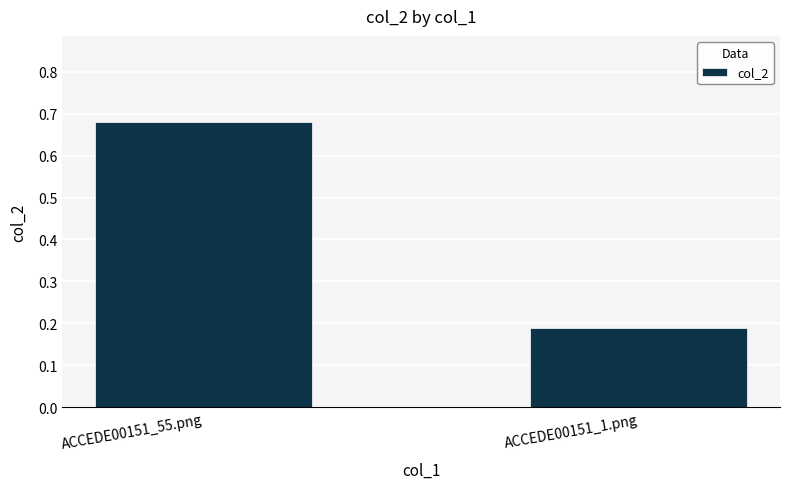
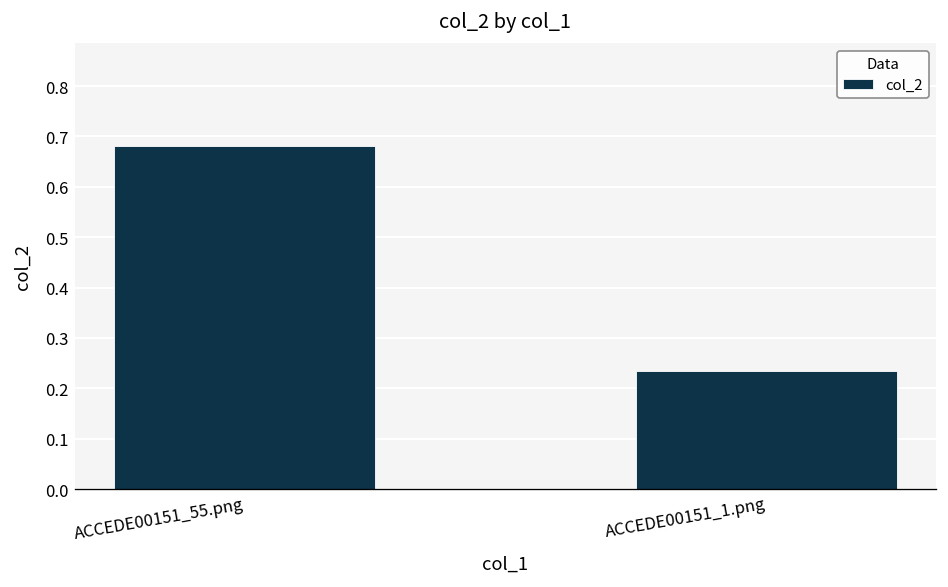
  {
    "ACCEDE00151_55.png": 0.68,
-   "ACCEDE00151_1.png": 0.19
+   "ACCEDE00151_1.png": 0.24
  }
